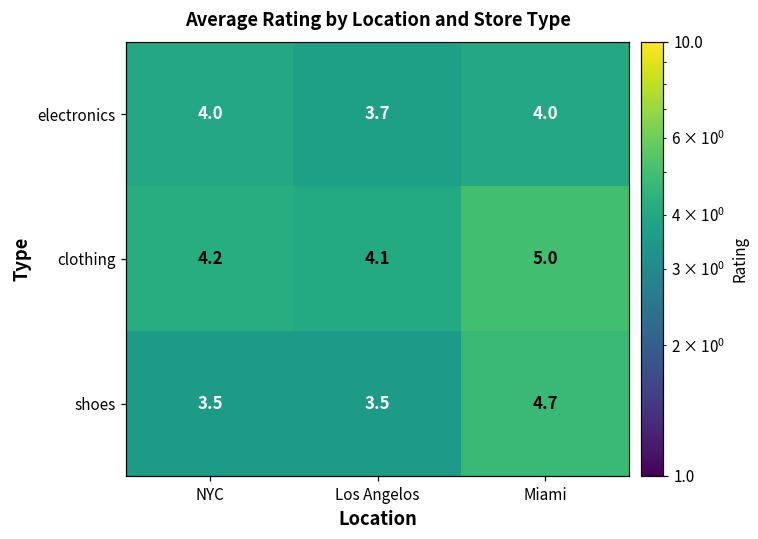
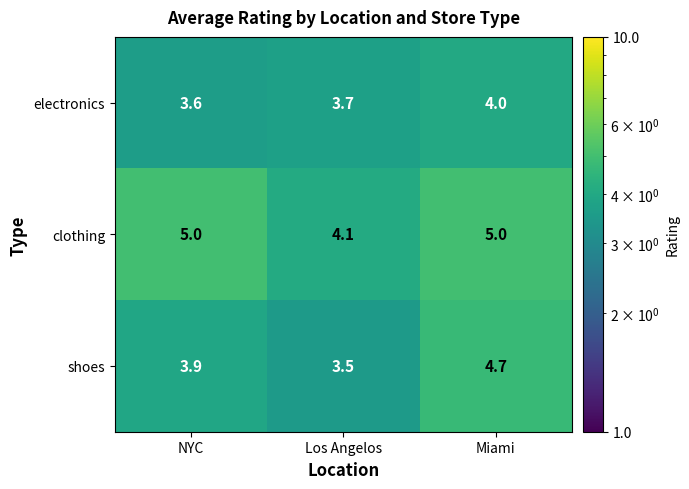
  {
    "electronics": {
-     "NYC": 4.0,
+     "NYC": 3.6,
      "Los Angelos": 3.7,
      "Miami": 4.0
    },
    "clothing": {
-     "NYC": 4.2,
+     "NYC": 5.0,
      "Los Angelos": 4.1,
      "Miami": 5.0
    },
    "shoes": {
-     "NYC": 3.5,
+     "NYC": 3.9,
      "Los Angelos": 3.5,
      "Miami": 4.7
    }
  }
